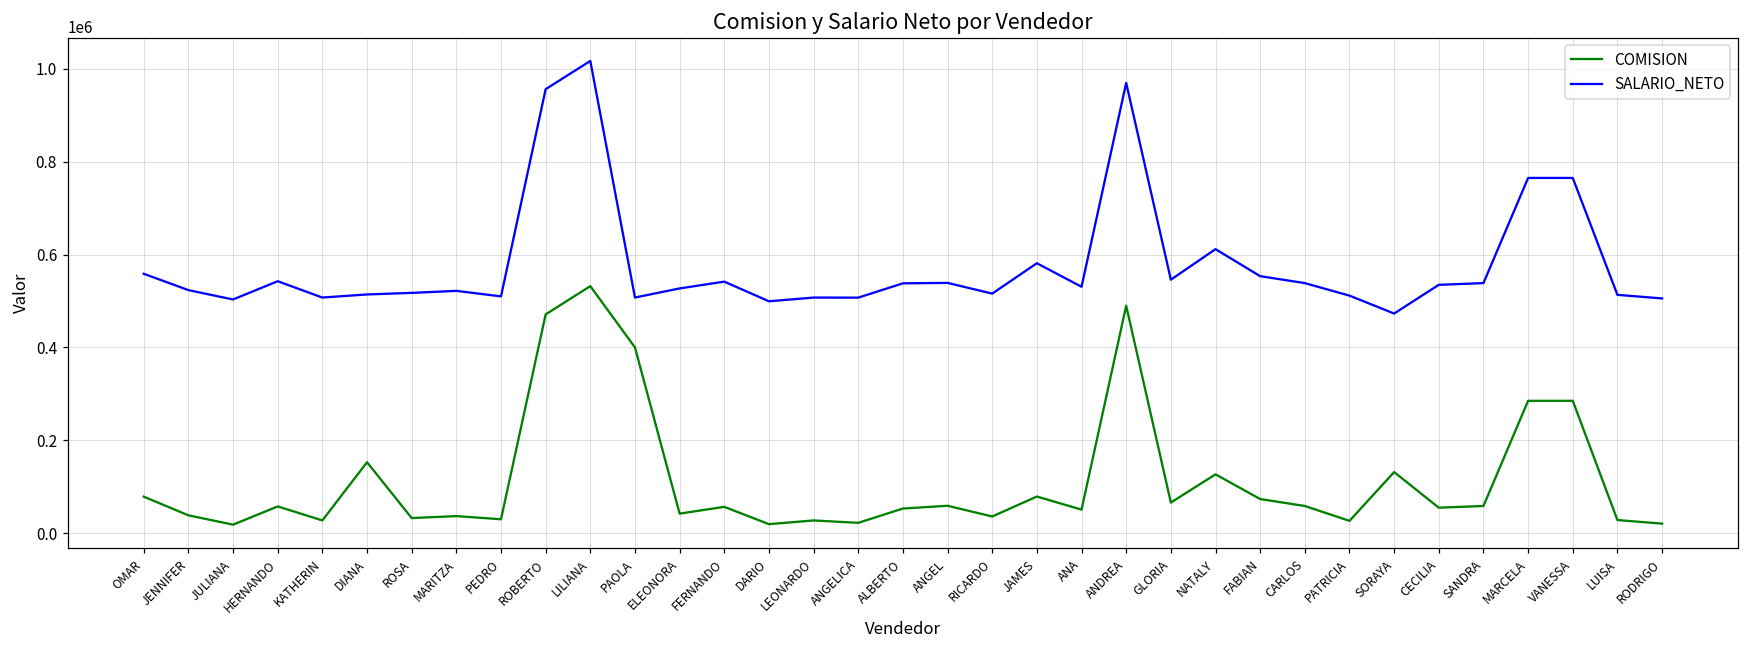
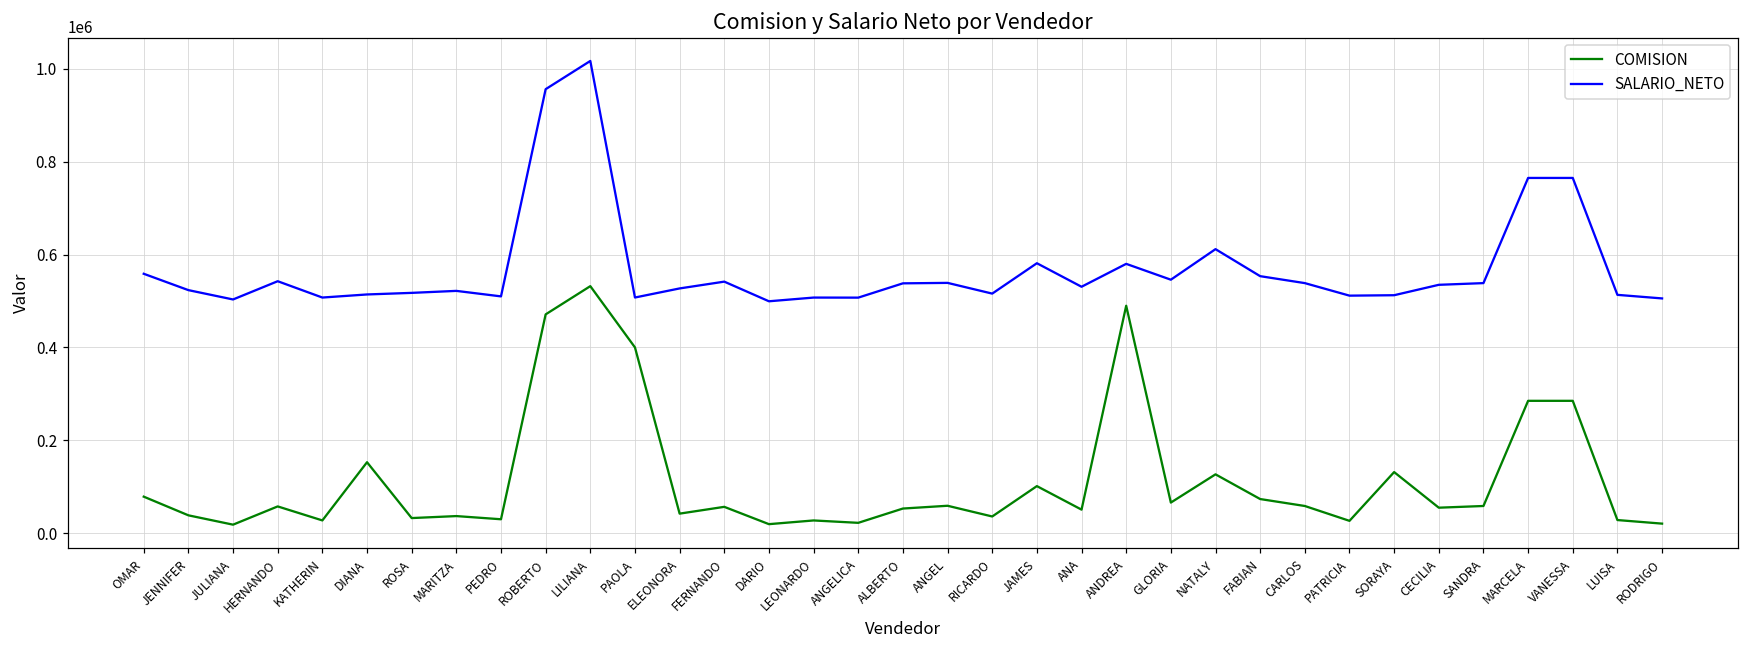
  {
    "COMISION": {
      "OMAR": 80000,
      "JENNIFER": 40000,
      "JULIANA": 20000,
      "HERNANDO": 60000,
      "KATHERIN": 30000,
      "DIANA": 150000,
      "ROSA": 30000,
      "MARITZA": 40000,
      "PEDRO": 30000,
      "ROBERTO": 470000,
      "LILIANA": 530000,
      "PAOLA": 400000,
      "ELEONORA": 40000,
      "FERNANDO": 60000,
      "DARIO": 20000,
      "LEONARDO": 30000,
      "ANGELICA": 20000,
      "ALBERTO": 50000,
      "ANGEL": 60000,
      "RICARDO": 40000,
-     "JAMES": 80000,
+     "JAMES": 100000,
      "ANA": 50000,
      "ANDREA": 490000,
      "GLORIA": 70000,
      "NATALY": 130000,
      "FABIAN": 70000,
      "CARLOS": 60000,
      "PATRICIA": 30000,
      "SORAYA": 130000,
      "CECILIA": 50000,
      "SANDRA": 60000,
      "MARCELA": 290000,
      "VANESSA": 290000,
      "LUISA": 30000,
      "RODRIGO": 20000
    },
    "SALARIO_NETO": {
      "OMAR": 560000,
      "JENNIFER": 520000,
      "JULIANA": 500000,
      "HERNANDO": 540000,
      "KATHERIN": 510000,
      "DIANA": 510000,
      "ROSA": 520000,
      "MARITZA": 520000,
      "PEDRO": 510000,
      "ROBERTO": 960000,
      "LILIANA": 1020000,
      "PAOLA": 510000,
      "ELEONORA": 530000,
      "FERNANDO": 540000,
      "DARIO": 500000,
      "LEONARDO": 510000,
      "ANGELICA": 510000,
      "ALBERTO": 540000,
      "ANGEL": 540000,
      "RICARDO": 520000,
      "JAMES": 580000,
      "ANA": 530000,
-     "ANDREA": 970000,
+     "ANDREA": 580000,
      "GLORIA": 550000,
      "NATALY": 610000,
      "FABIAN": 550000,
      "CARLOS": 540000,
      "PATRICIA": 510000,
-     "SORAYA": 470000,
+     "SORAYA": 510000,
      "CECILIA": 530000,
      "SANDRA": 540000,
      "MARCELA": 770000,
      "VANESSA": 770000,
      "LUISA": 510000,
      "RODRIGO": 510000
    }
  }
